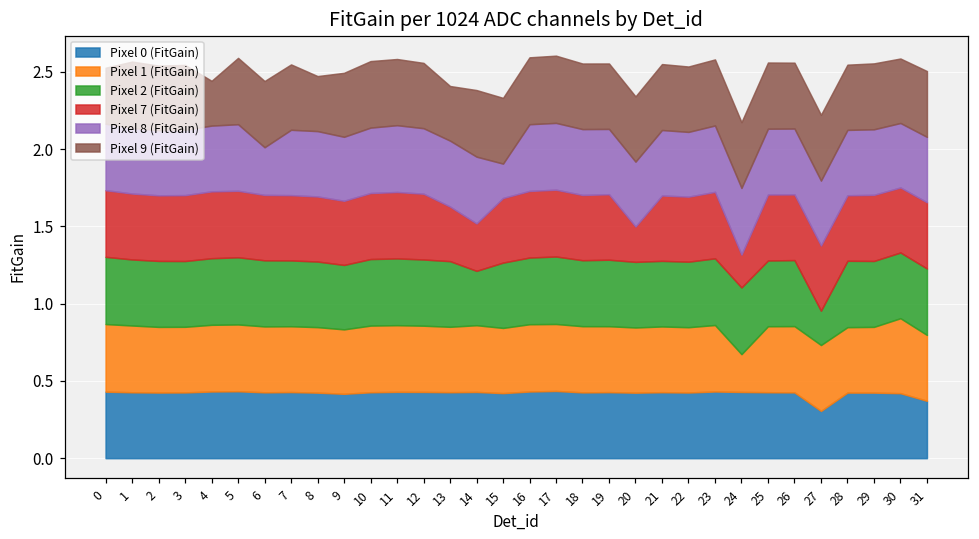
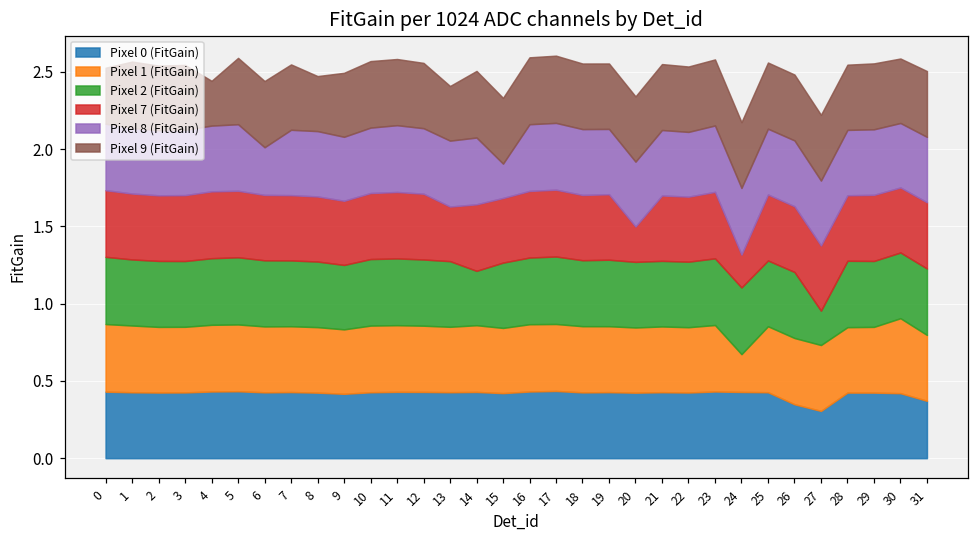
  {
    "Pixel 0 (FitGain)": {
      "0": 0.43,
      "1": 0.43,
      "2": 0.42,
      "3": 0.43,
      "4": 0.43,
      "5": 0.43,
      "6": 0.43,
      "7": 0.43,
      "8": 0.42,
      "9": 0.42,
      "10": 0.43,
      "11": 0.43,
      "12": 0.43,
      "13": 0.43,
      "14": 0.43,
      "15": 0.42,
      "16": 0.43,
      "17": 0.44,
      "18": 0.43,
      "19": 0.43,
      "20": 0.42,
      "21": 0.43,
      "22": 0.43,
      "23": 0.43,
      "24": 0.43,
      "25": 0.43,
-     "26": 0.43,
+     "26": 0.35,
      "27": 0.31,
      "28": 0.42,
      "29": 0.42,
      "30": 0.42,
      "31": 0.37
    },
    "Pixel 1 (FitGain)": {
      "0": 0.44,
      "1": 0.43,
      "2": 0.43,
      "3": 0.42,
      "4": 0.43,
      "5": 0.43,
      "6": 0.43,
      "7": 0.43,
      "8": 0.42,
      "9": 0.42,
      "10": 0.43,
      "11": 0.43,
      "12": 0.43,
      "13": 0.42,
      "14": 0.43,
      "15": 0.42,
      "16": 0.44,
      "17": 0.43,
      "18": 0.43,
      "19": 0.43,
      "20": 0.42,
      "21": 0.43,
      "22": 0.42,
      "23": 0.43,
      "24": 0.24,
      "25": 0.43,
      "26": 0.43,
      "27": 0.43,
      "28": 0.42,
      "29": 0.43,
      "30": 0.49,
      "31": 0.43
    },
    "Pixel 2 (FitGain)": {
      "0": 0.44,
      "1": 0.43,
      "2": 0.43,
      "3": 0.43,
      "4": 0.43,
      "5": 0.43,
      "6": 0.43,
      "7": 0.43,
      "8": 0.42,
      "9": 0.42,
      "10": 0.43,
      "11": 0.43,
      "12": 0.43,
      "13": 0.42,
      "14": 0.35,
      "15": 0.42,
      "16": 0.43,
      "17": 0.44,
      "18": 0.43,
      "19": 0.43,
      "20": 0.42,
      "21": 0.42,
      "22": 0.42,
      "23": 0.43,
      "24": 0.43,
      "25": 0.43,
      "26": 0.43,
      "27": 0.22,
      "28": 0.43,
      "29": 0.43,
      "30": 0.43,
      "31": 0.43
    },
    "Pixel 7 (FitGain)": {
      "0": 0.43,
      "1": 0.43,
      "2": 0.42,
      "3": 0.43,
      "4": 0.43,
      "5": 0.43,
      "6": 0.42,
      "7": 0.42,
      "8": 0.42,
      "9": 0.42,
      "10": 0.43,
      "11": 0.43,
      "12": 0.43,
      "13": 0.35,
-     "14": 0.31,
+     "14": 0.43,
      "15": 0.42,
      "16": 0.43,
      "17": 0.43,
      "18": 0.42,
      "19": 0.42,
      "20": 0.23,
      "21": 0.42,
      "22": 0.42,
      "23": 0.43,
      "24": 0.21,
      "25": 0.43,
      "26": 0.43,
      "27": 0.42,
      "28": 0.42,
      "29": 0.43,
      "30": 0.42,
      "31": 0.43
    },
    "Pixel 8 (FitGain)": {
      "4": 0.43,
      "5": 0.43,
      "6": 0.31,
      "7": 0.42,
      "8": 0.42,
      "9": 0.41,
      "10": 0.42,
      "11": 0.43,
      "12": 0.42,
      "13": 0.43,
      "14": 0.43,
      "15": 0.22,
      "16": 0.43,
      "17": 0.43,
      "18": 0.43,
      "19": 0.42,
      "20": 0.42,
      "21": 0.42,
      "22": 0.42,
      "23": 0.43,
      "24": 0.43,
      "25": 0.43,
      "26": 0.43,
      "27": 0.42,
      "28": 0.42,
      "29": 0.42,
      "30": 0.42,
      "31": 0.42
    },
    "Pixel 9 (FitGain)": {
      "4": 0.29,
      "5": 0.43,
      "6": 0.43,
      "7": 0.42,
      "8": 0.36,
      "9": 0.41,
      "10": 0.43,
      "11": 0.43,
      "12": 0.42,
      "13": 0.35,
      "14": 0.43,
      "15": 0.43,
      "16": 0.43,
      "17": 0.44,
      "18": 0.42,
      "19": 0.42,
      "20": 0.42,
      "21": 0.43,
      "22": 0.42,
      "23": 0.43,
      "24": 0.43,
      "25": 0.43,
      "26": 0.43,
      "27": 0.43,
      "28": 0.42,
      "29": 0.43,
      "30": 0.42,
      "31": 0.43
    }
  }
